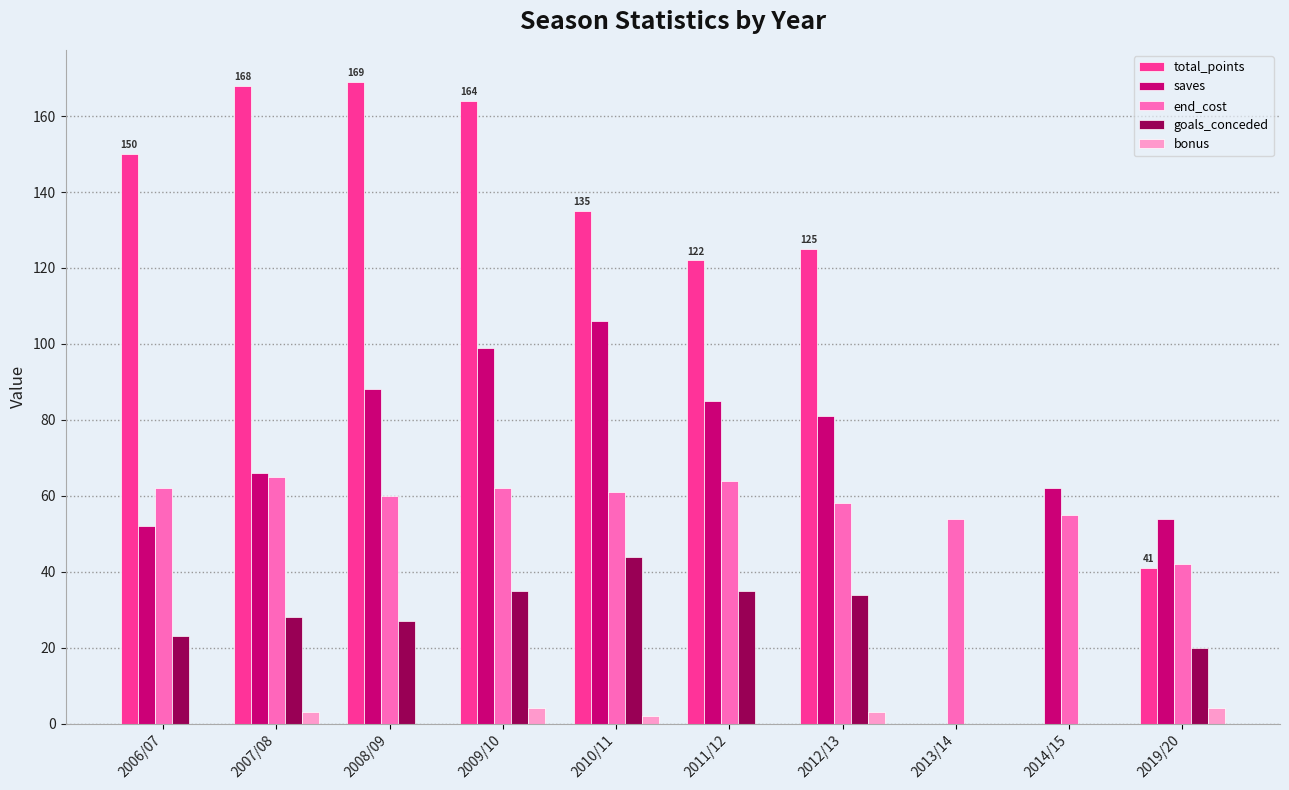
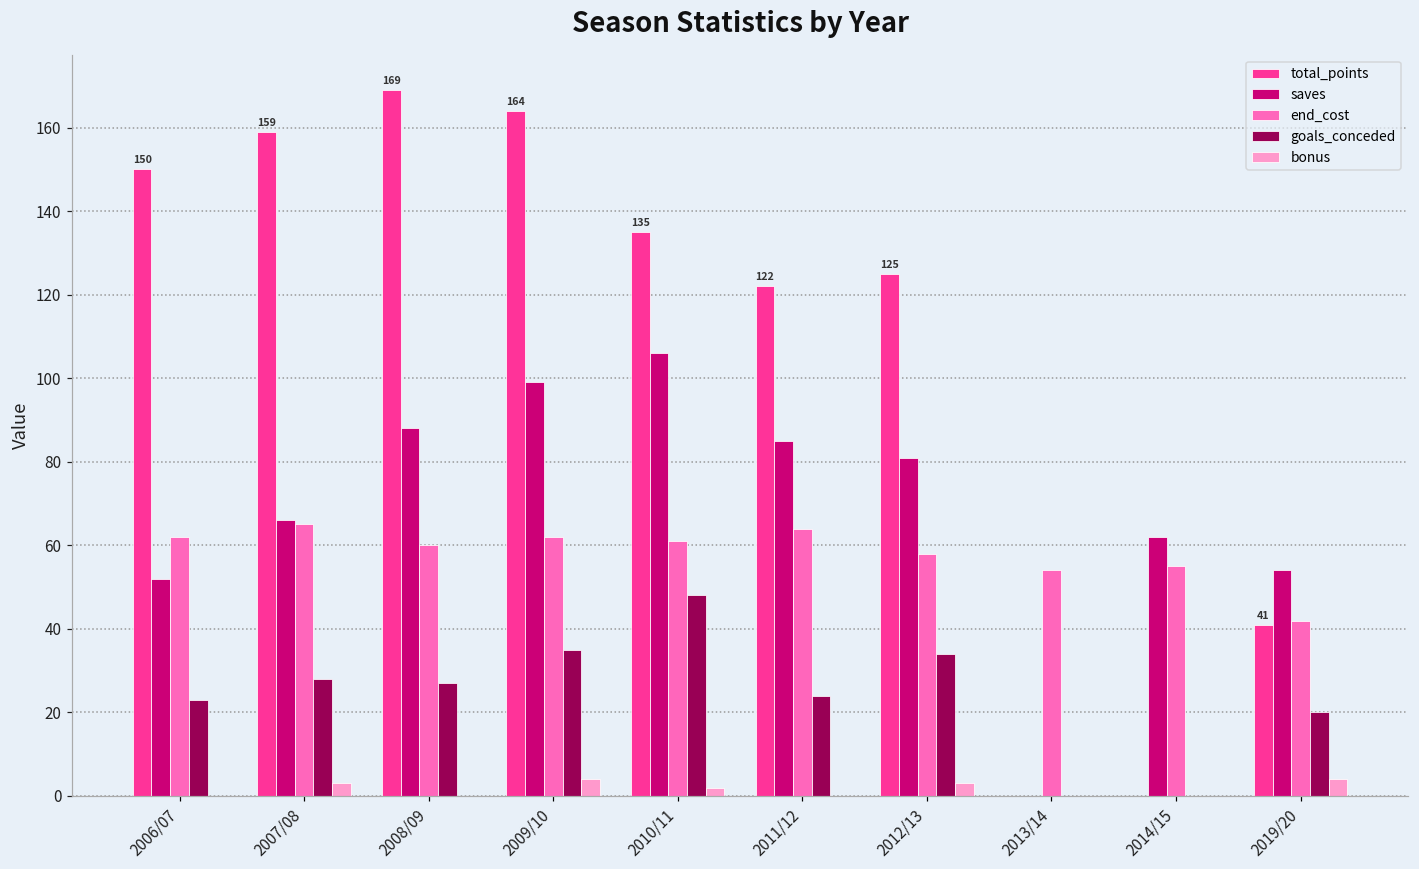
  {
    "total_points": {
      "2006/07": 150,
-     "2007/08": 168,
+     "2007/08": 159,
      "2008/09": 169,
      "2009/10": 164,
      "2010/11": 135,
      "2011/12": 122,
      "2012/13": 125,
      "2019/20": 41
    },
    "saves": {
      "2006/07": 52,
      "2007/08": 66,
      "2008/09": 88,
      "2009/10": 99,
      "2010/11": 106,
      "2011/12": 85,
      "2012/13": 81,
      "2013/14": 0,
      "2014/15": 62,
      "2019/20": 54
    },
    "goals_conceded": {
      "2006/07": 23,
      "2007/08": 28,
      "2008/09": 27,
      "2009/10": 35,
-     "2010/11": 44,
-     "2011/12": 35,
+     "2010/11": 48,
+     "2011/12": 24,
      "2012/13": 34,
      "2013/14": 0,
      "2014/15": 0,
      "2019/20": 20
    }
  }
